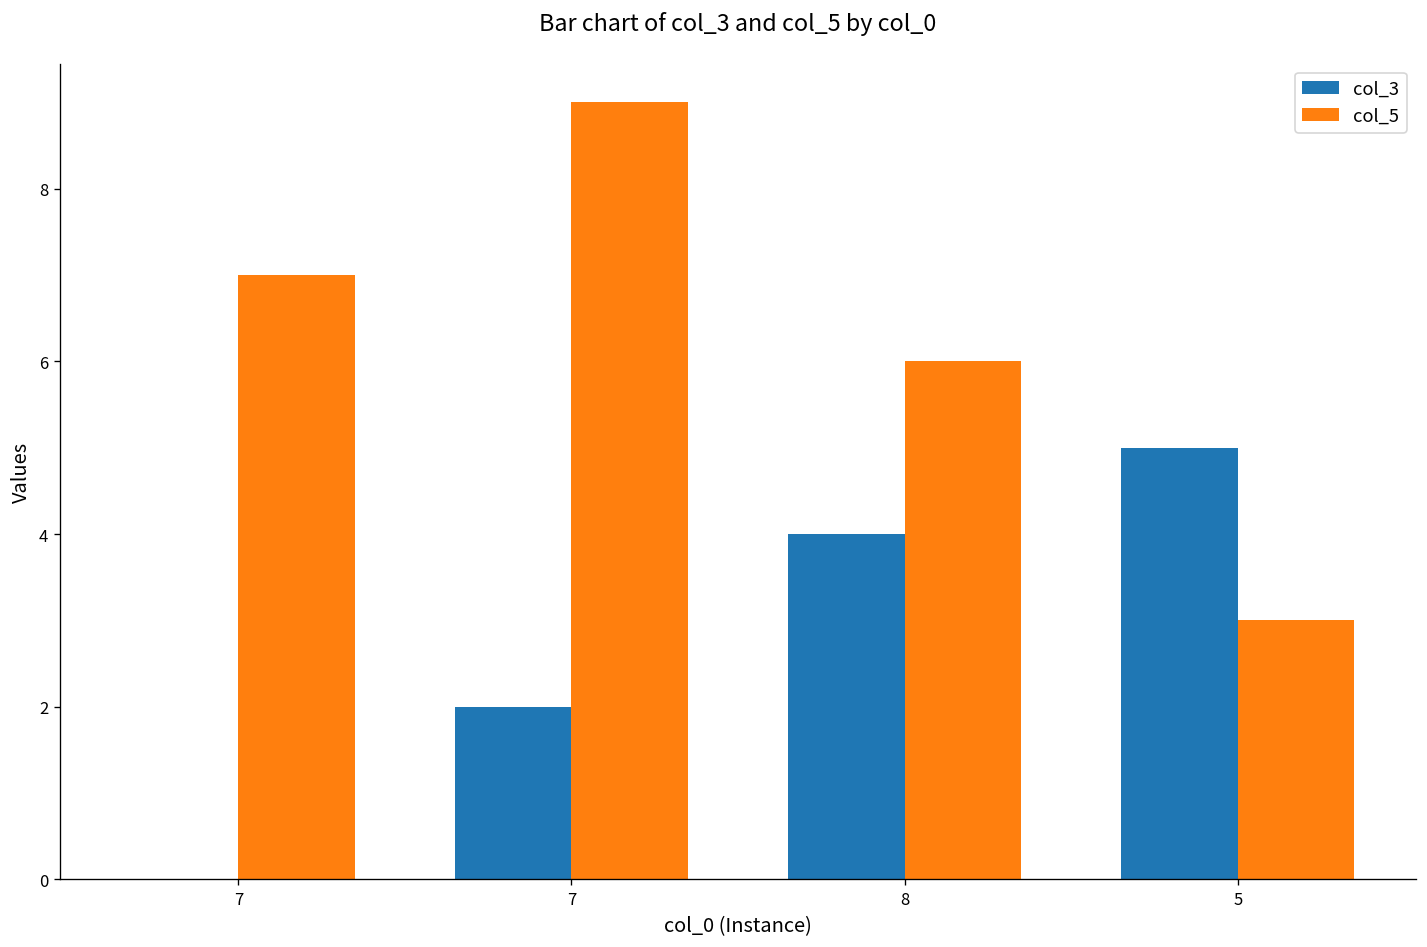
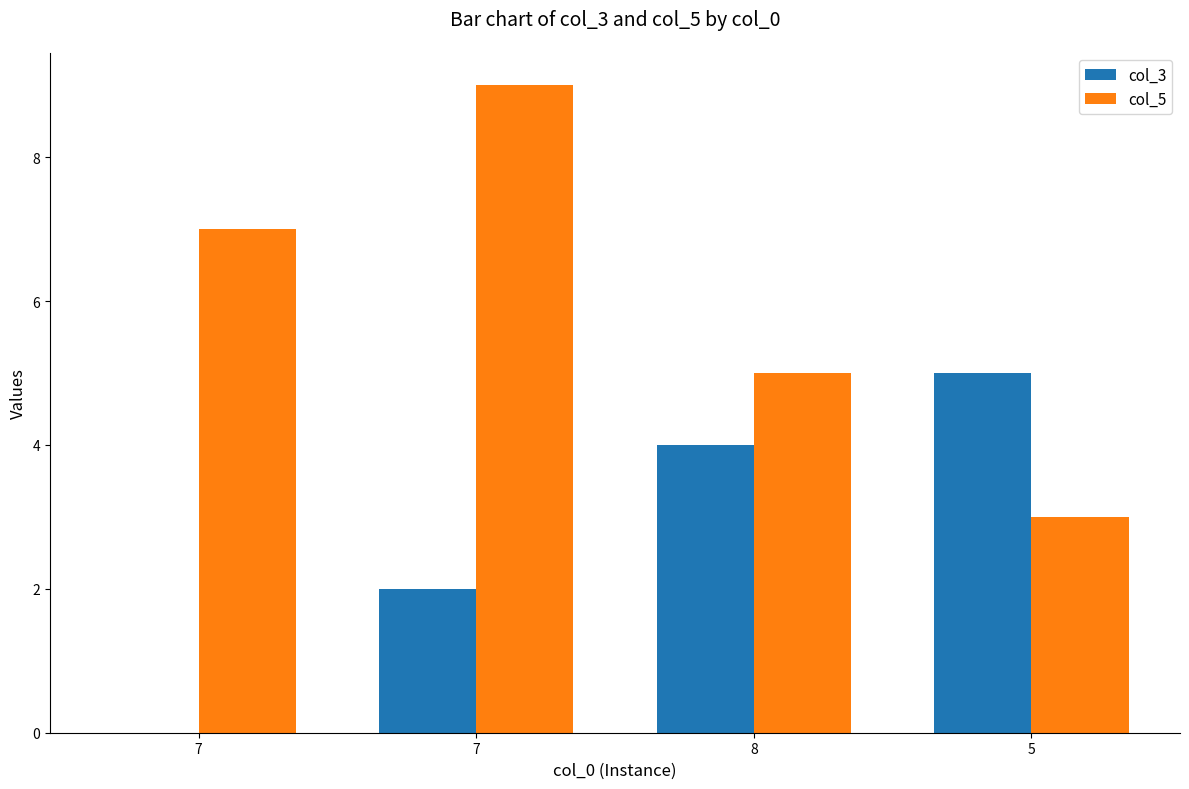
  {
    "col_3": {
      "8": 4,
      "5": 5
    },
    "col_5": {
-     "8": 6,
+     "8": 5,
      "5": 3
    }
  }
